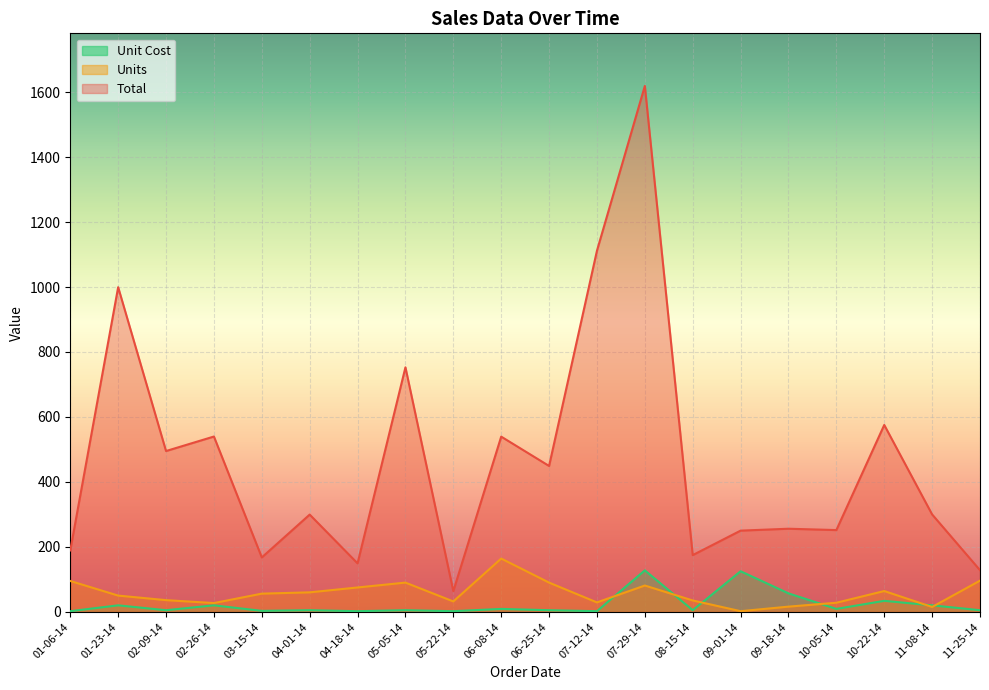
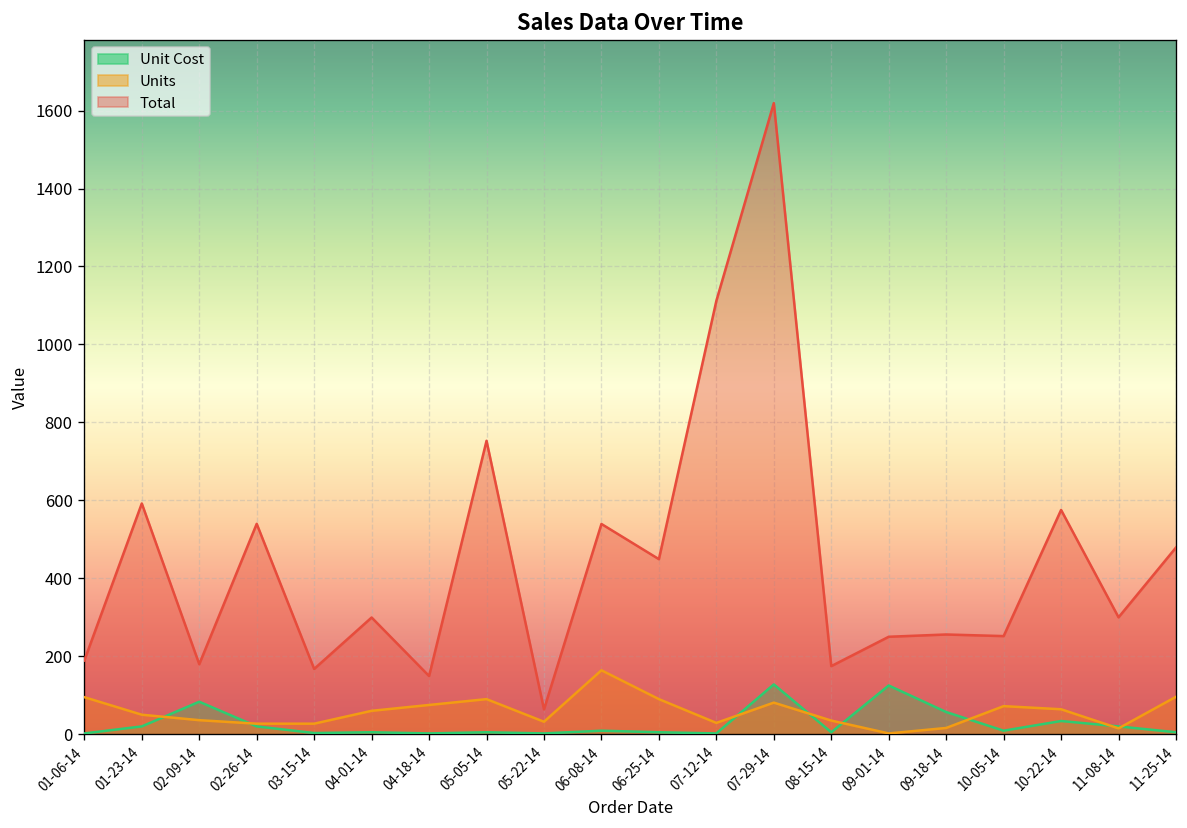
  {
    "Unit Cost": {
      "01-06-14": 0,
      "01-23-14": 20,
-     "02-09-14": 0,
+     "02-09-14": 80,
      "03-15-14": 0,
      "04-01-14": 0,
      "04-18-14": 0,
      "05-05-14": 0,
      "05-22-14": 0,
      "06-08-14": 10,
      "06-25-14": 0,
      "07-12-14": 0,
      "07-29-14": 130,
      "08-15-14": 0,
      "09-01-14": 130,
      "09-18-14": 60,
      "10-05-14": 10,
      "10-22-14": 30,
      "11-25-14": 0
    },
    "Units": {
      "01-06-14": 100,
      "01-23-14": 50,
      "02-09-14": 40,
-     "03-15-14": 60,
+     "03-15-14": 30,
      "04-01-14": 60,
      "04-18-14": 80,
      "05-05-14": 90,
      "05-22-14": 30,
      "06-08-14": 160,
      "06-25-14": 90,
      "07-12-14": 30,
      "07-29-14": 80,
      "08-15-14": 40,
      "09-01-14": 0,
      "09-18-14": 20,
-     "10-05-14": 30,
+     "10-05-14": 70,
      "10-22-14": 60,
      "11-25-14": 100
    },
    "Total": {
      "01-06-14": 190,
-     "01-23-14": 1000,
-     "02-09-14": 500,
+     "01-23-14": 590,
+     "02-09-14": 180,
      "02-26-14": 540,
      "03-15-14": 170,
      "04-01-14": 300,
      "04-18-14": 150,
      "05-05-14": 750,
      "05-22-14": 60,
      "06-08-14": 540,
      "06-25-14": 450,
      "07-12-14": 1110,
      "07-29-14": 1620,
      "08-15-14": 170,
      "09-01-14": 250,
      "09-18-14": 260,
      "10-05-14": 250,
      "10-22-14": 580,
      "11-08-14": 300,
-     "11-25-14": 130
+     "11-25-14": 480
    }
  }
